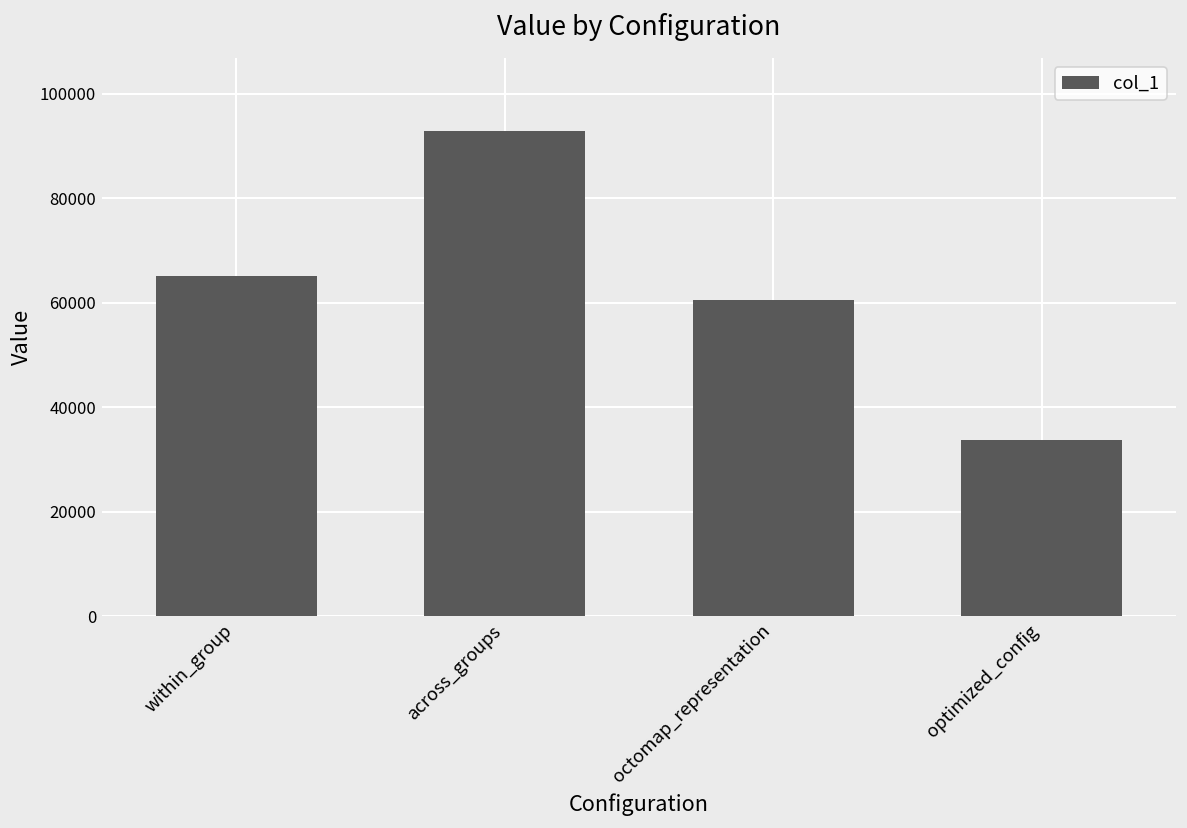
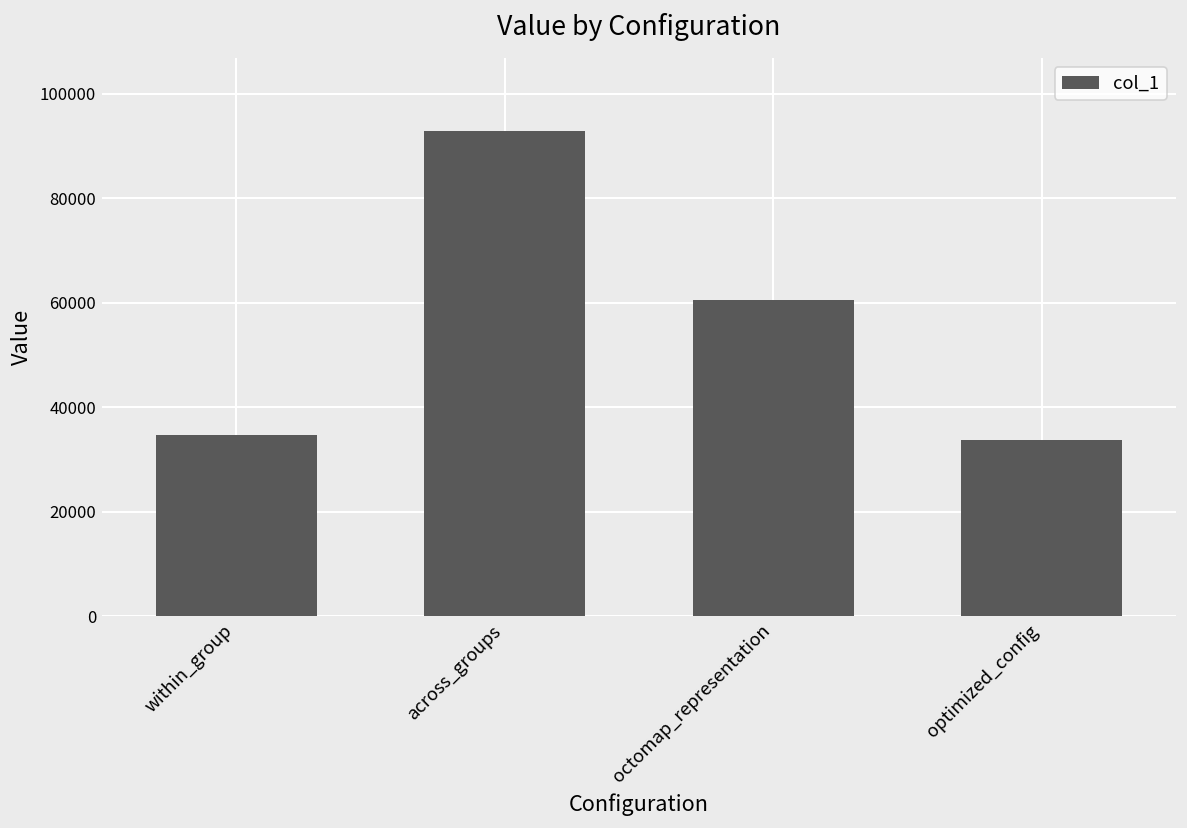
  {
-   "within_group": 65000,
+   "within_group": 35000,
    "across_groups": 93000,
    "octomap_representation": 61000,
    "optimized_config": 34000
  }
